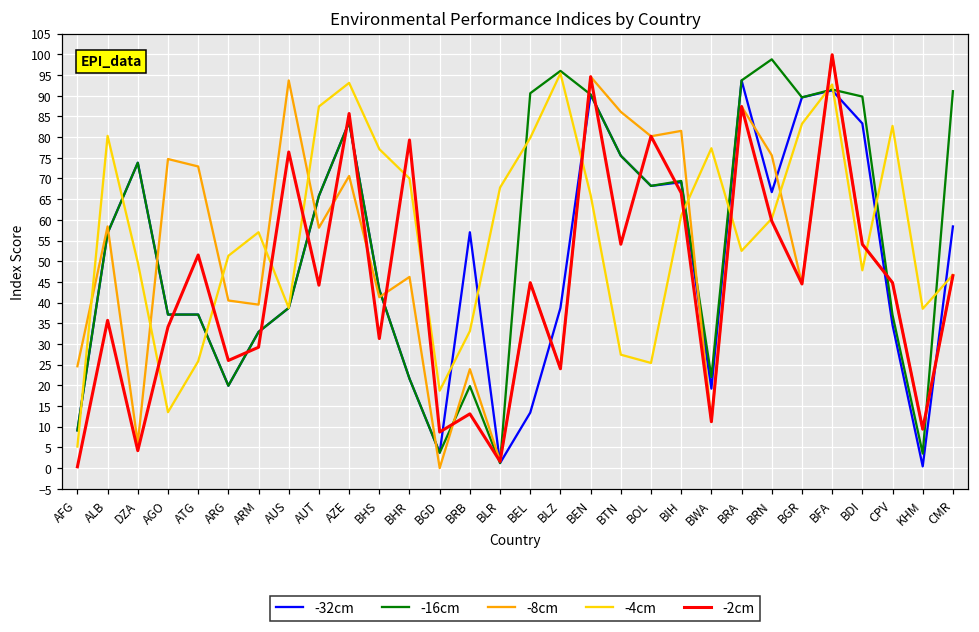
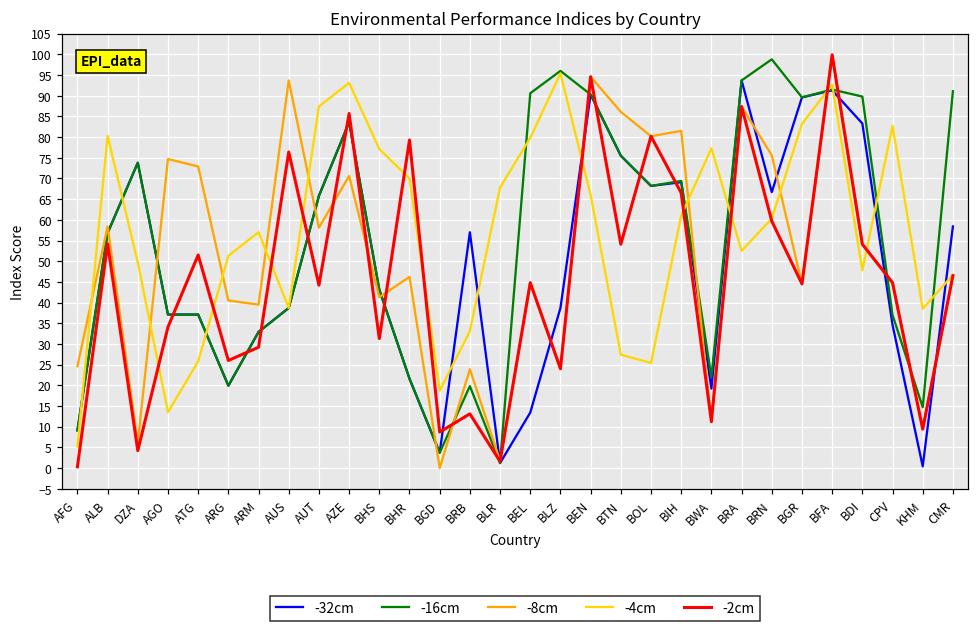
  {
    "-32cm": {
      "BRB": 57,
      "BEL": 13,
      "BLZ": 39,
      "BWA": 19,
      "BRN": 67,
      "BDI": 83,
      "CPV": 35,
      "KHM": 0,
      "CMR": 58
    },
    "-16cm": {
      "BRB": 20,
      "BEL": 91,
      "BWA": 22,
      "BRN": 99,
      "BDI": 90,
      "CPV": 37,
-     "KHM": 4,
+     "KHM": 15,
      "CMR": 91
    },
    "-2cm": {
      "AFG": 0,
-     "ALB": 36,
+     "ALB": 54,
      "DZA": 4,
      "AGO": 34,
      "ATG": 52,
      "ARG": 26,
      "ARM": 29,
      "AUS": 76,
      "AUT": 44,
      "AZE": 86,
      "BHS": 31,
      "BHR": 79,
      "BGD": 9,
      "BRB": 13,
      "BTN": 54,
      "BIH": 67
    }
  }
